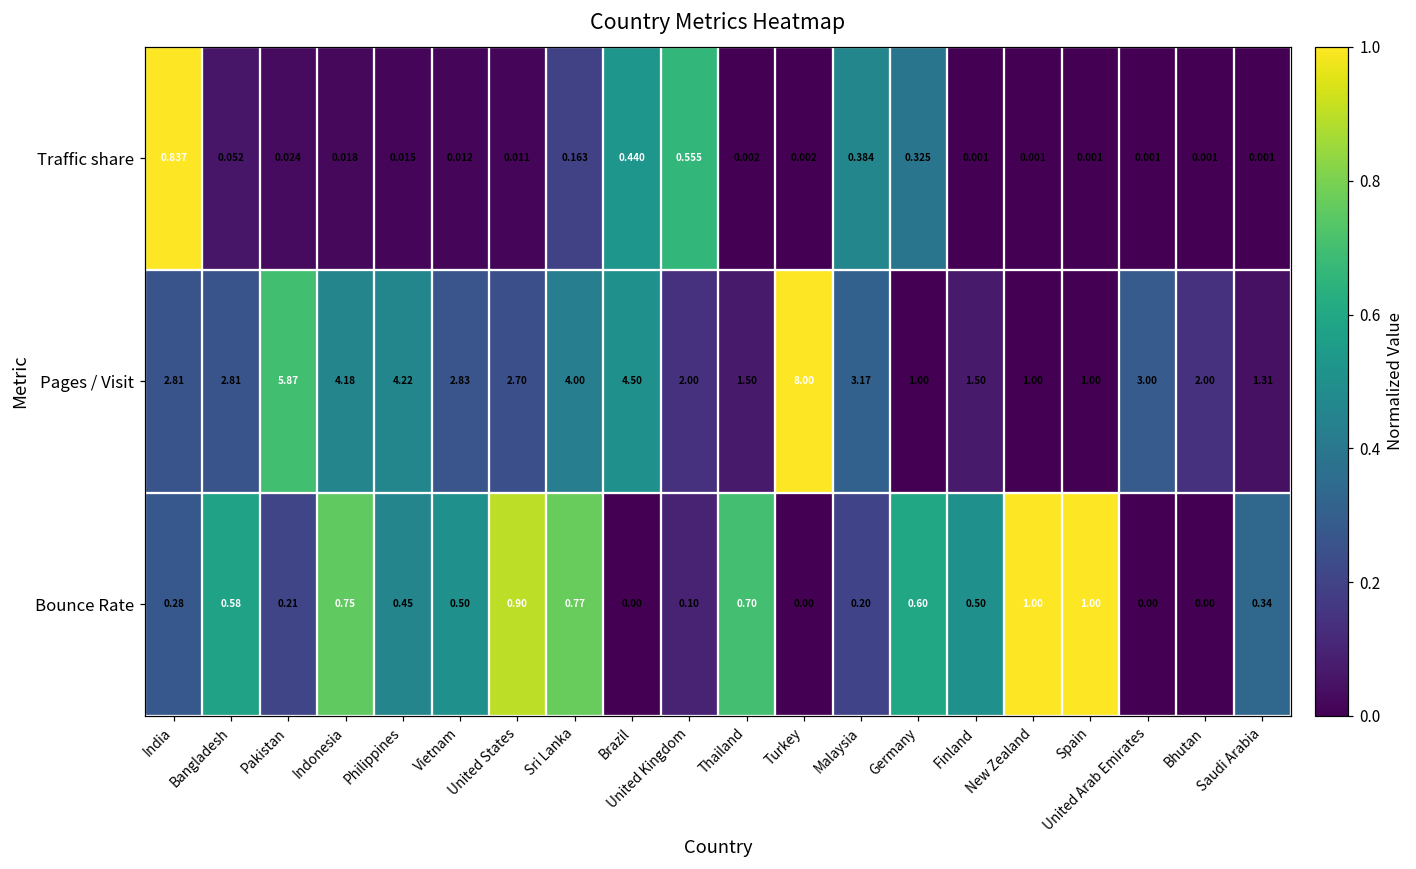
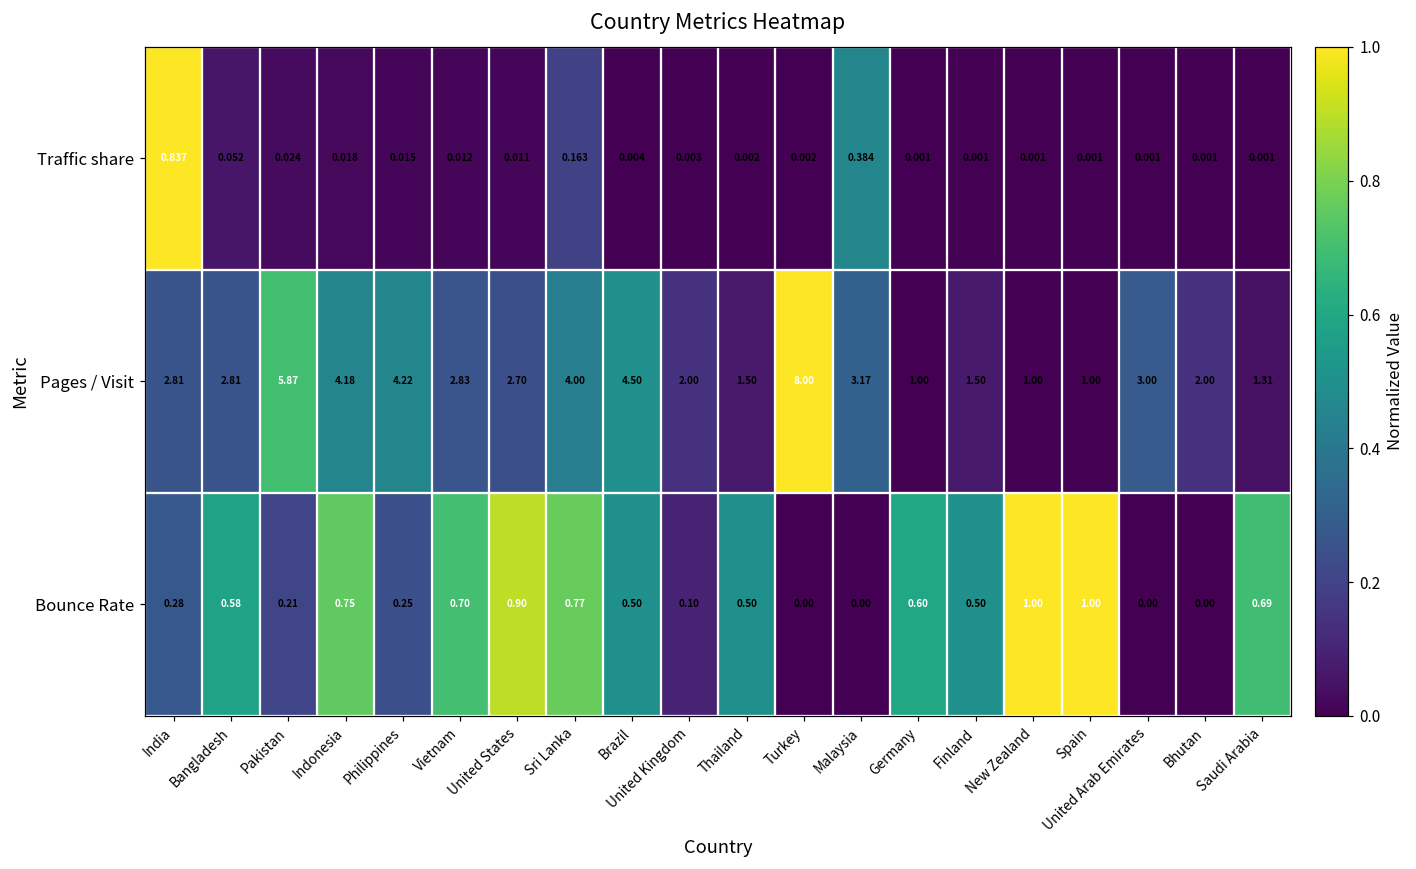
  {
    "Traffic share": {
      "India": 0.837,
      "Bangladesh": 0.052,
      "Pakistan": 0.024,
      "Indonesia": 0.018,
      "Philippines": 0.015,
      "Vietnam": 0.012,
      "United States": 0.011,
      "Sri Lanka": 0.163,
-     "Brazil": 0.440,
-     "United Kingdom": 0.555,
+     "Brazil": 0.004,
+     "United Kingdom": 0.003,
      "Thailand": 0.002,
      "Turkey": 0.002,
      "Malaysia": 0.384,
-     "Germany": 0.325,
+     "Germany": 0.001,
      "Finland": 0.001,
      "New Zealand": 0.001,
      "Spain": 0.001,
      "United Arab Emirates": 0.001,
      "Bhutan": 0.001,
      "Saudi Arabia": 0.001
    },
    "Pages / Visit": {
      "India": 2.81,
      "Bangladesh": 2.81,
      "Pakistan": 5.87,
      "Indonesia": 4.18,
      "Philippines": 4.22,
      "Vietnam": 2.83,
      "United States": 2.70,
      "Sri Lanka": 4.00,
      "Brazil": 4.50,
      "United Kingdom": 2.00,
      "Thailand": 1.50,
      "Turkey": 8.00,
      "Malaysia": 3.17,
      "Germany": 1.00,
      "Finland": 1.50,
      "New Zealand": 1.00,
      "Spain": 1.00,
      "United Arab Emirates": 3.00,
      "Bhutan": 2.00,
      "Saudi Arabia": 1.31
    },
    "Bounce Rate": {
      "India": 0.28,
      "Bangladesh": 0.58,
      "Pakistan": 0.21,
      "Indonesia": 0.75,
-     "Philippines": 0.45,
-     "Vietnam": 0.50,
+     "Philippines": 0.25,
+     "Vietnam": 0.70,
      "United States": 0.90,
      "Sri Lanka": 0.77,
-     "Brazil": 0.00,
+     "Brazil": 0.50,
      "United Kingdom": 0.10,
-     "Thailand": 0.70,
+     "Thailand": 0.50,
      "Turkey": 0.00,
-     "Malaysia": 0.20,
+     "Malaysia": 0.00,
      "Germany": 0.60,
      "Finland": 0.50,
      "New Zealand": 1.00,
      "Spain": 1.00,
      "United Arab Emirates": 0.00,
      "Bhutan": 0.00,
-     "Saudi Arabia": 0.34
+     "Saudi Arabia": 0.69
    }
  }
